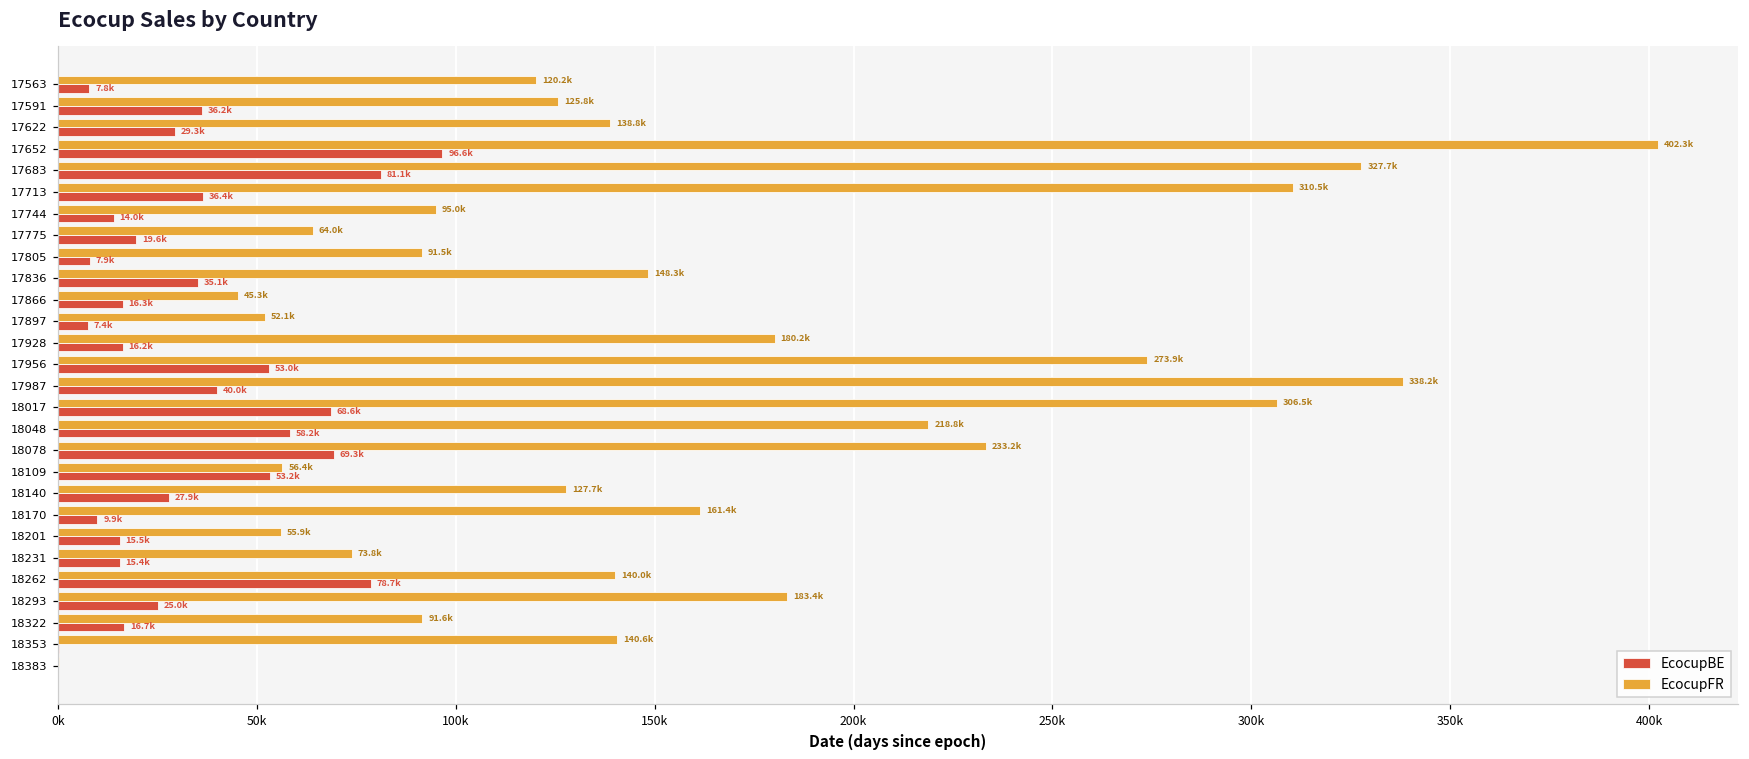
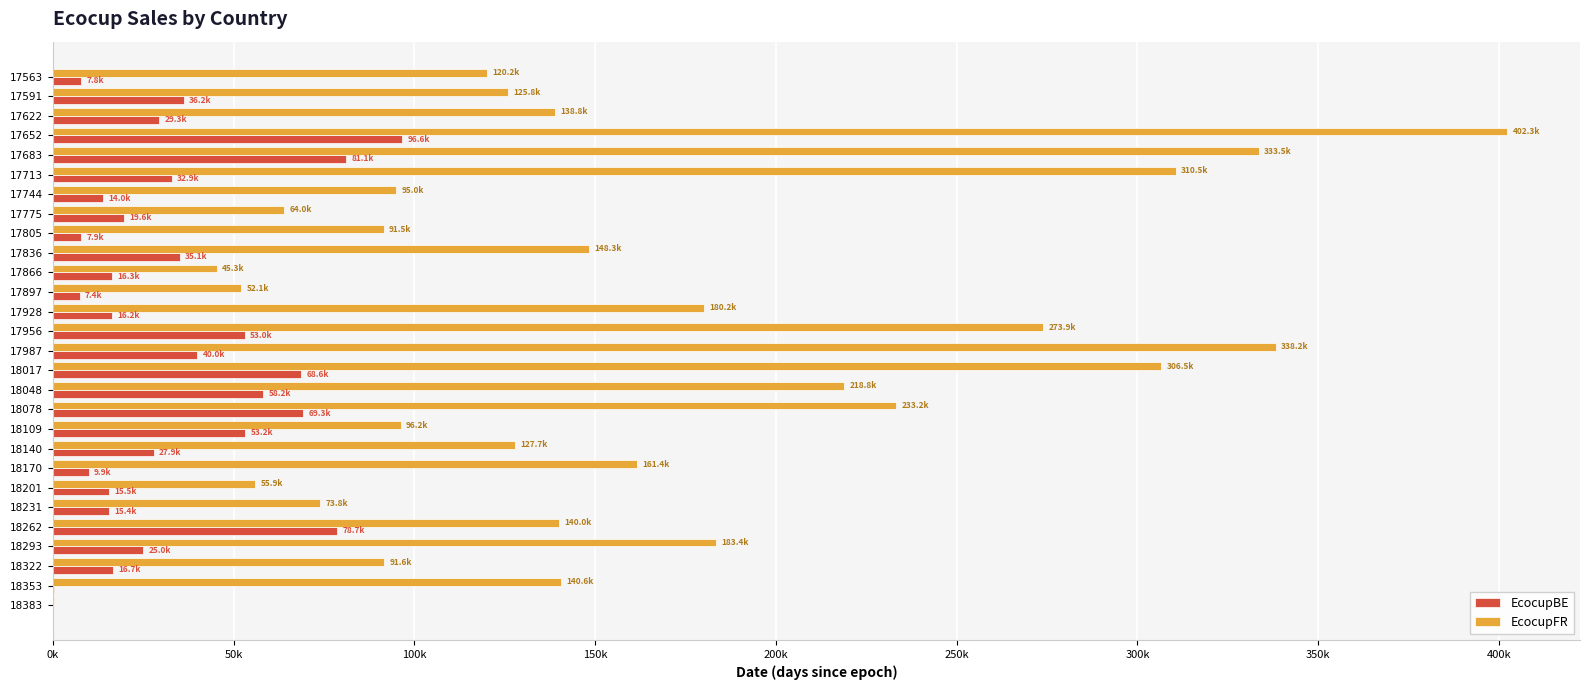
  {
    "EcocupBE": {
      "17563": "7.8k",
      "17591": "36.2k",
      "17622": "29.3k",
      "17652": "96.6k",
      "17683": "81.1k",
-     "17713": "36.4k",
+     "17713": "32.9k",
      "17744": "14.0k",
      "17775": "19.6k",
      "17805": "7.9k",
      "17836": "35.1k",
      "17866": "16.3k",
      "17897": "7.4k",
      "17928": "16.2k",
      "17956": "53.0k",
      "17987": "40.0k",
      "18017": "68.6k",
      "18048": "58.2k",
      "18078": "69.3k",
      "18109": "53.2k",
      "18140": "27.9k",
      "18170": "9.9k",
      "18201": "15.5k",
      "18231": "15.4k",
      "18262": "78.7k",
      "18293": "25.0k",
      "18322": "16.7k"
    },
    "EcocupFR": {
      "17563": "120.2k",
      "17591": "125.8k",
      "17622": "138.8k",
      "17652": "402.3k",
-     "17683": "327.7k",
+     "17683": "333.5k",
      "17713": "310.5k",
      "17744": "95.0k",
      "17775": "64.0k",
      "17805": "91.5k",
      "17836": "148.3k",
      "17866": "45.3k",
      "17897": "52.1k",
      "17928": "180.2k",
      "17956": "273.9k",
      "17987": "338.2k",
      "18017": "306.5k",
      "18048": "218.8k",
      "18078": "233.2k",
-     "18109": "56.4k",
+     "18109": "96.2k",
      "18140": "127.7k",
      "18170": "161.4k",
      "18201": "55.9k",
      "18231": "73.8k",
      "18262": "140.0k",
      "18293": "183.4k",
      "18322": "91.6k",
      "18353": "140.6k"
    }
  }
